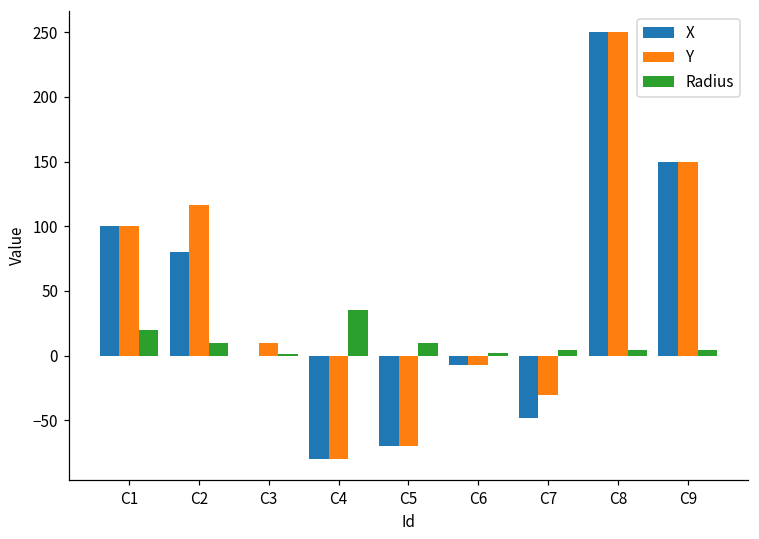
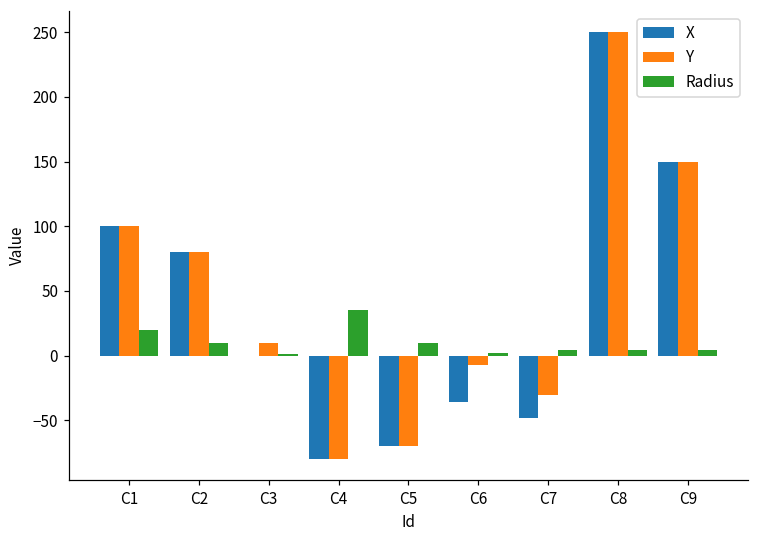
  {
    "X": {
      "C1": 100,
      "C2": 80,
      "C3": 0,
      "C4": -80,
      "C5": -70,
-     "C6": -7,
+     "C6": -36,
      "C7": -48,
      "C8": 250,
      "C9": 150
    },
    "Y": {
      "C1": 100,
-     "C2": 116,
+     "C2": 80,
      "C3": 10,
      "C4": -80,
      "C5": -70,
      "C6": -7,
      "C7": -30,
      "C8": 250,
      "C9": 150
    },
    "Radius": {
      "C1": 20,
      "C2": 10,
      "C4": 35,
      "C5": 10,
      "C7": 4,
      "C8": 4,
      "C9": 4
    }
  }
